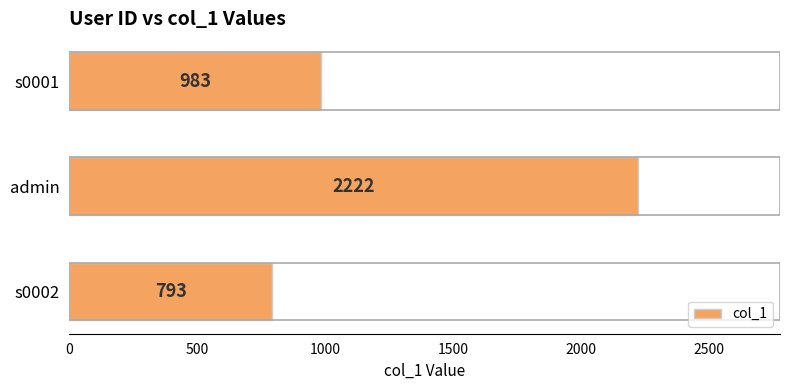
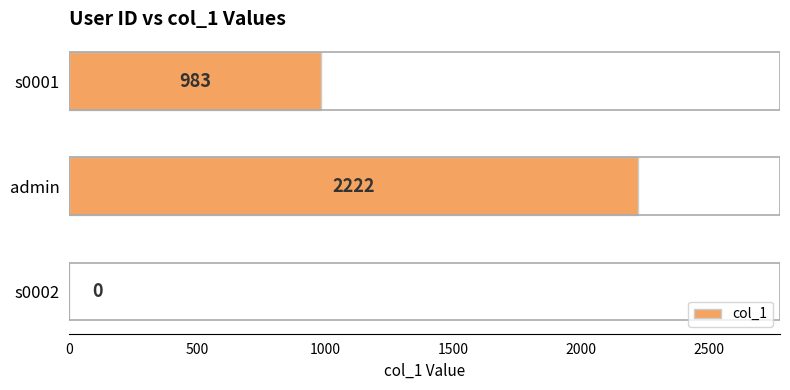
  {
    "s0001": 983,
    "admin": 2222,
-   "s0002": 793
+   "s0002": 0
  }
